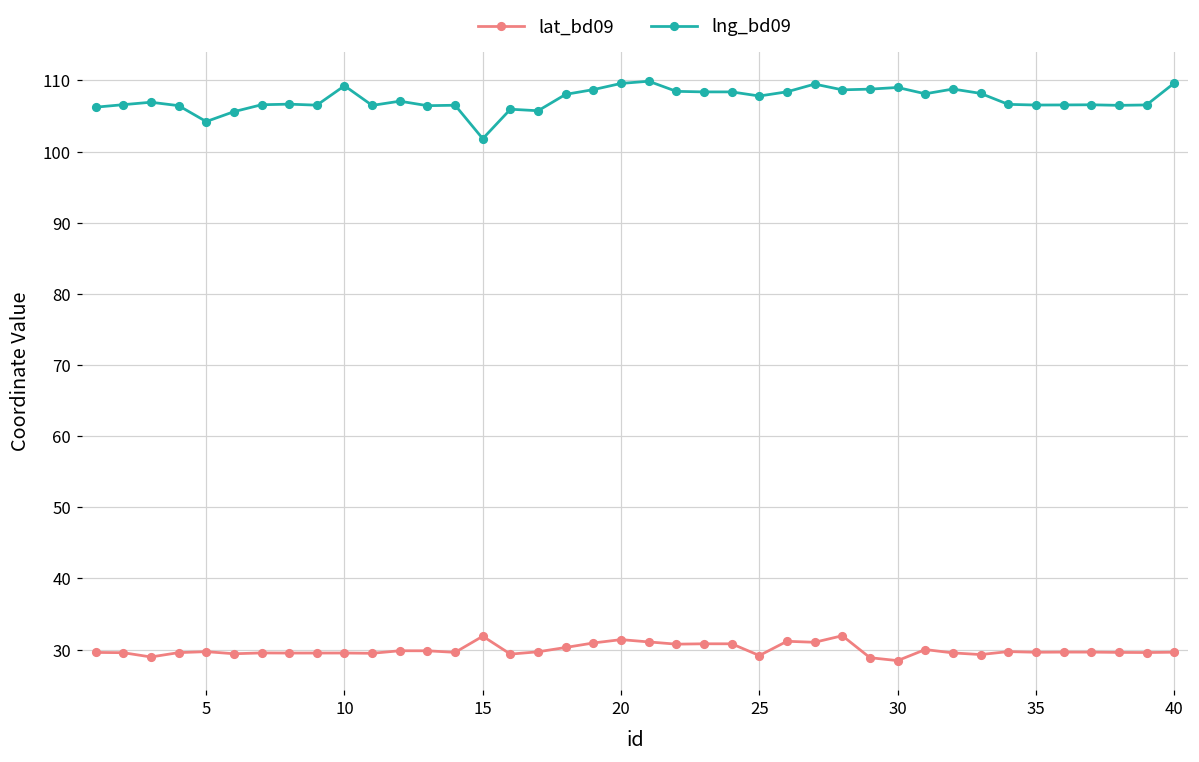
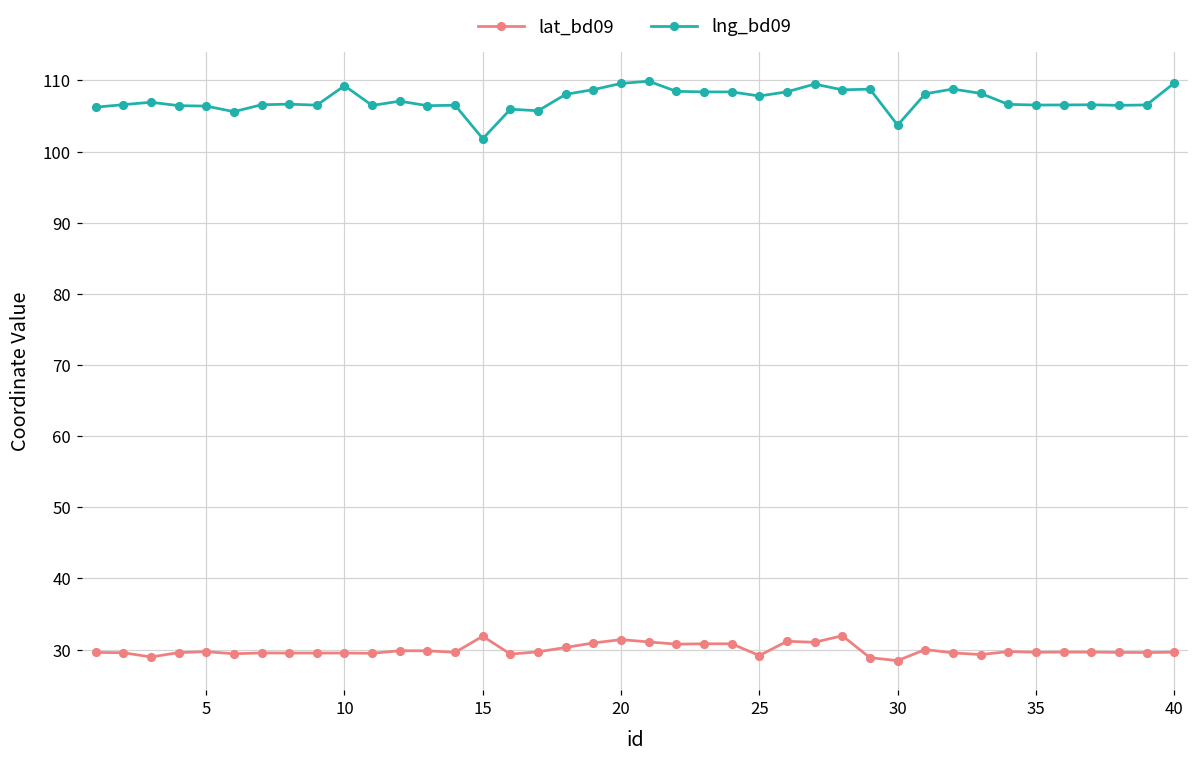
  {
    "lat_bd09": {
      "5": 30,
      "10": 30,
      "15": 32,
      "20": 31,
      "25": 29,
      "30": 28,
      "35": 30,
      "40": 30
    },
    "lng_bd09": {
-     "5": 104,
+     "5": 106,
      "10": 109,
      "15": 102,
      "20": 110,
      "25": 108,
-     "30": 109,
+     "30": 104,
      "35": 107,
      "40": 110
    }
  }
